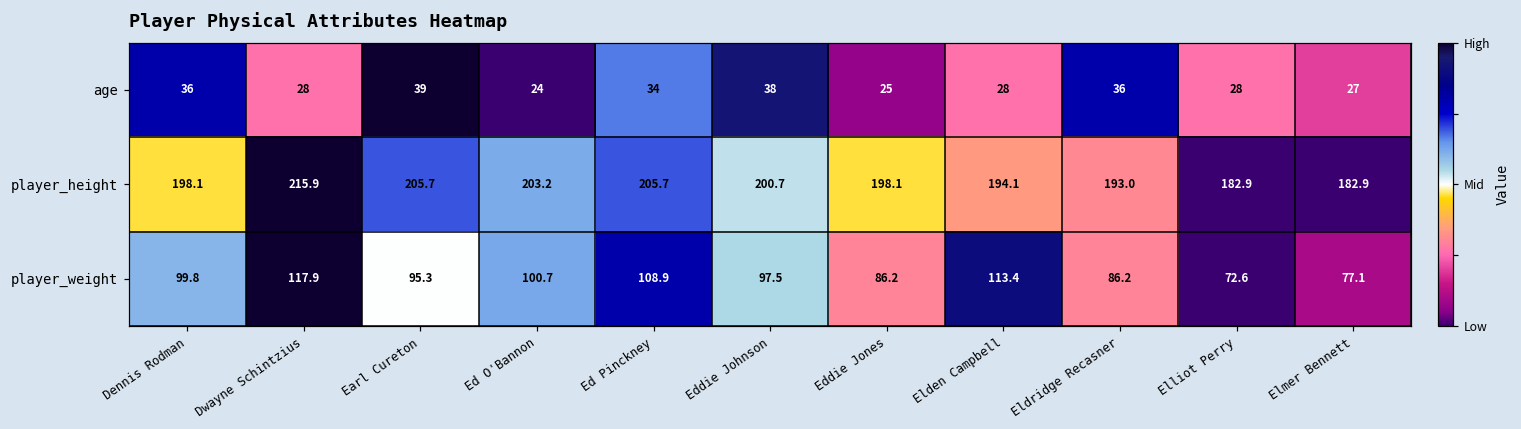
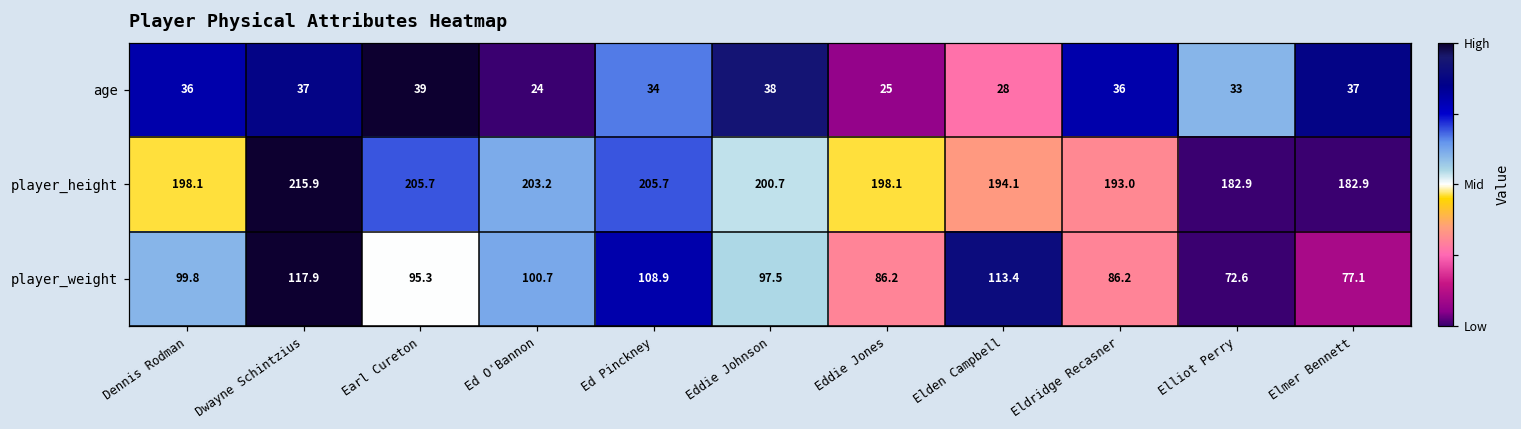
  {
    "age": {
      "Dennis Rodman": 36,
-     "Dwayne Schintzius": 28,
+     "Dwayne Schintzius": 37,
      "Earl Cureton": 39,
      "Ed O'Bannon": 24,
      "Ed Pinckney": 34,
      "Eddie Johnson": 38,
      "Eddie Jones": 25,
      "Elden Campbell": 28,
      "Eldridge Recasner": 36,
-     "Elliot Perry": 28,
-     "Elmer Bennett": 27
+     "Elliot Perry": 33,
+     "Elmer Bennett": 37
    },
    "player_height": {
      "Dennis Rodman": 198.1,
      "Dwayne Schintzius": 215.9,
      "Earl Cureton": 205.7,
      "Ed O'Bannon": 203.2,
      "Ed Pinckney": 205.7,
      "Eddie Johnson": 200.7,
      "Eddie Jones": 198.1,
      "Elden Campbell": 194.1,
      "Eldridge Recasner": 193.0,
      "Elliot Perry": 182.9,
      "Elmer Bennett": 182.9
    },
    "player_weight": {
      "Dennis Rodman": 99.8,
      "Dwayne Schintzius": 117.9,
      "Earl Cureton": 95.3,
      "Ed O'Bannon": 100.7,
      "Ed Pinckney": 108.9,
      "Eddie Johnson": 97.5,
      "Eddie Jones": 86.2,
      "Elden Campbell": 113.4,
      "Eldridge Recasner": 86.2,
      "Elliot Perry": 72.6,
      "Elmer Bennett": 77.1
    }
  }
